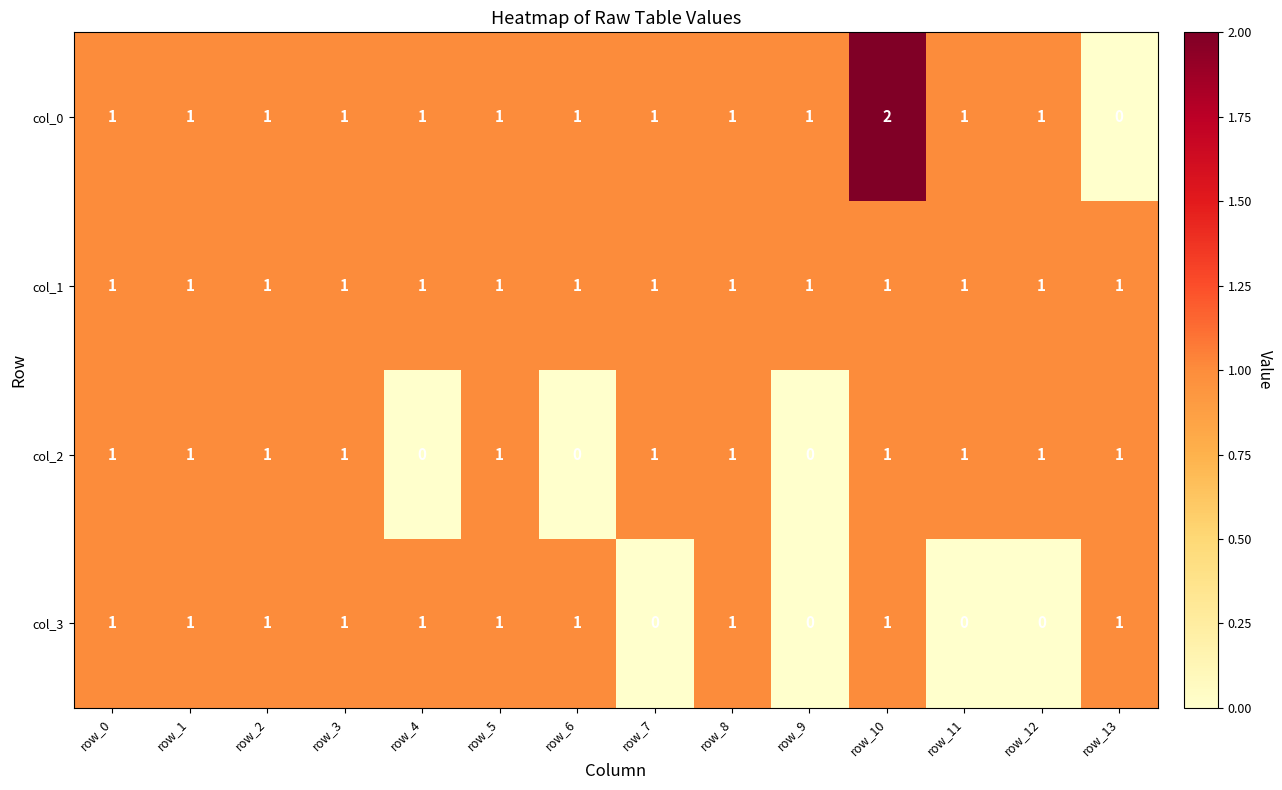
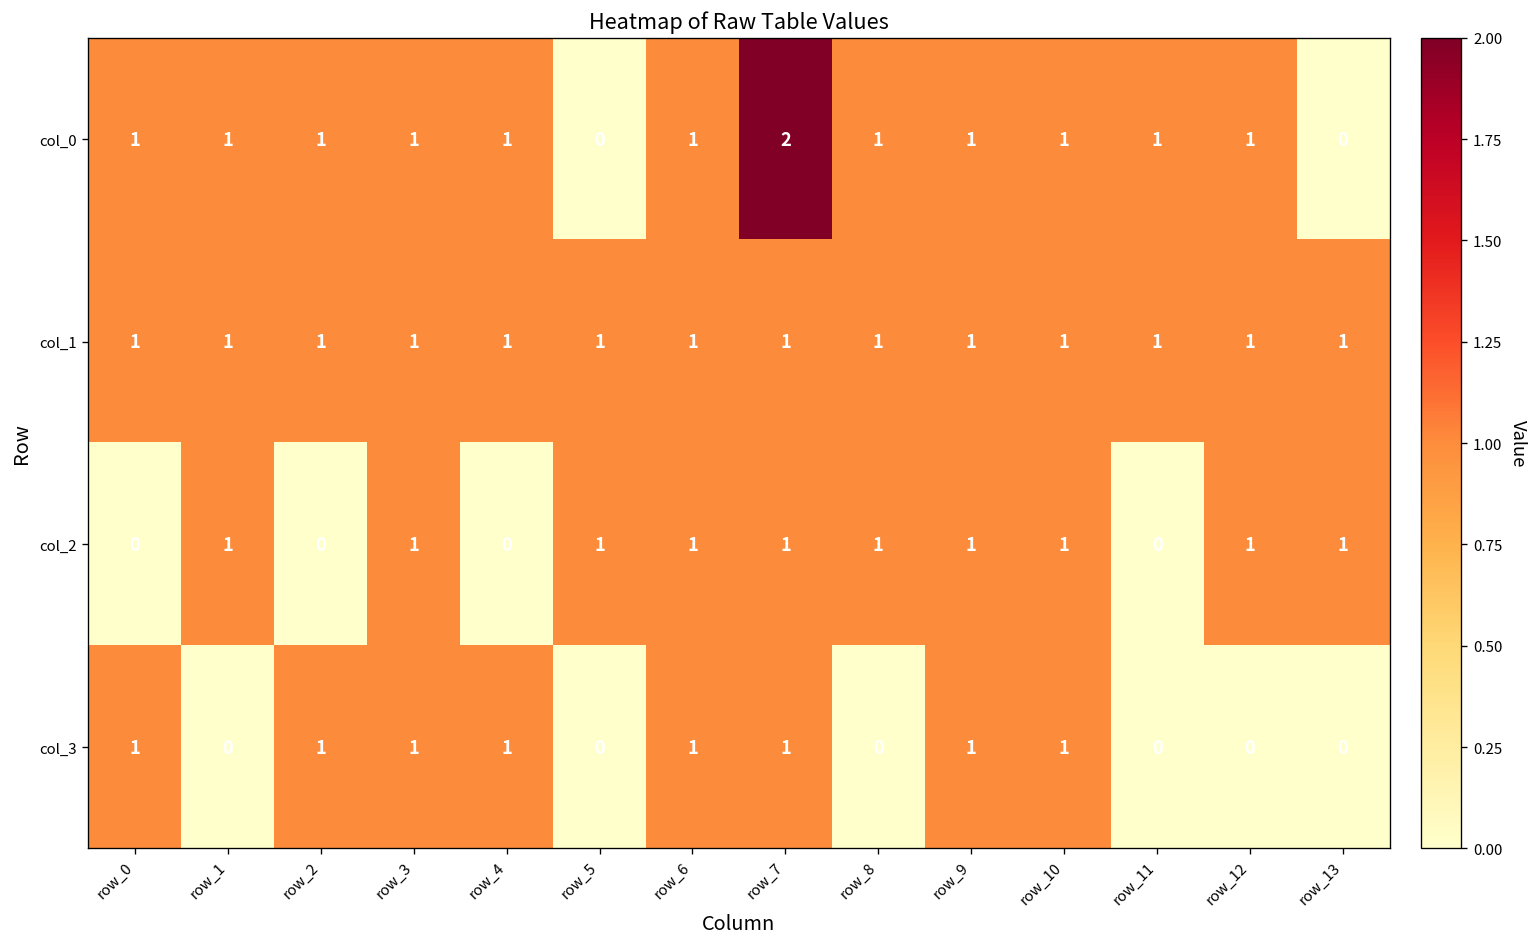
  {
    "col_0": {
      "row_0": 1,
      "row_1": 1,
      "row_2": 1,
      "row_3": 1,
      "row_4": 1,
-     "row_5": 1,
+     "row_5": 0,
      "row_6": 1,
-     "row_7": 1,
+     "row_7": 2,
      "row_8": 1,
      "row_9": 1,
-     "row_10": 2,
+     "row_10": 1,
      "row_11": 1,
      "row_12": 1,
      "row_13": 0
    },
    "col_1": {
      "row_0": 1,
      "row_1": 1,
      "row_2": 1,
      "row_3": 1,
      "row_4": 1,
      "row_5": 1,
      "row_6": 1,
      "row_7": 1,
      "row_8": 1,
      "row_9": 1,
      "row_10": 1,
      "row_11": 1,
      "row_12": 1,
      "row_13": 1
    },
    "col_2": {
-     "row_0": 1,
+     "row_0": 0,
      "row_1": 1,
-     "row_2": 1,
+     "row_2": 0,
      "row_3": 1,
      "row_4": 0,
      "row_5": 1,
-     "row_6": 0,
+     "row_6": 1,
      "row_7": 1,
      "row_8": 1,
-     "row_9": 0,
+     "row_9": 1,
      "row_10": 1,
-     "row_11": 1,
+     "row_11": 0,
      "row_12": 1,
      "row_13": 1
    },
    "col_3": {
      "row_0": 1,
-     "row_1": 1,
+     "row_1": 0,
      "row_2": 1,
      "row_3": 1,
      "row_4": 1,
-     "row_5": 1,
+     "row_5": 0,
      "row_6": 1,
-     "row_7": 0,
-     "row_8": 1,
-     "row_9": 0,
+     "row_7": 1,
+     "row_8": 0,
+     "row_9": 1,
      "row_10": 1,
      "row_11": 0,
      "row_12": 0,
-     "row_13": 1
+     "row_13": 0
    }
  }
